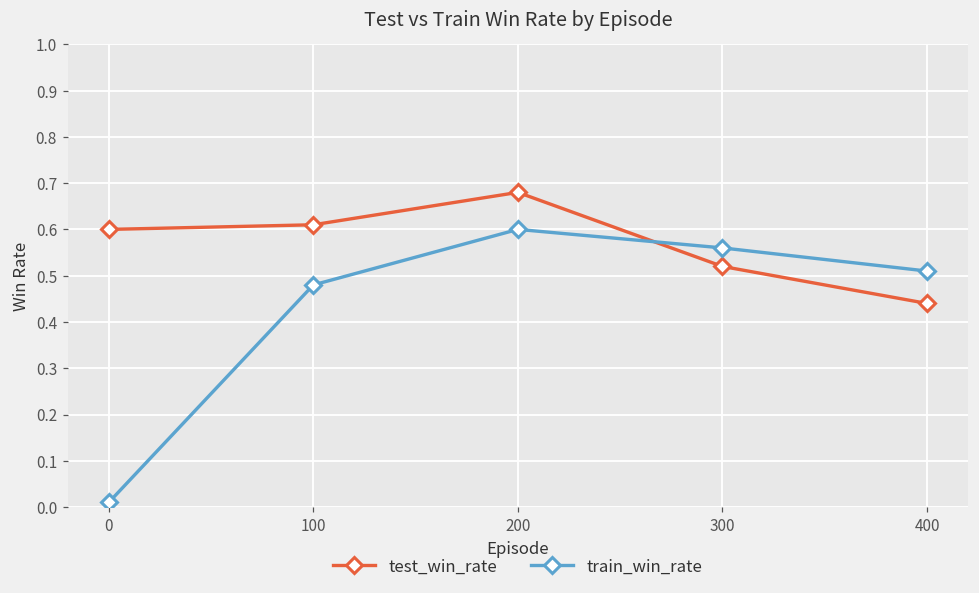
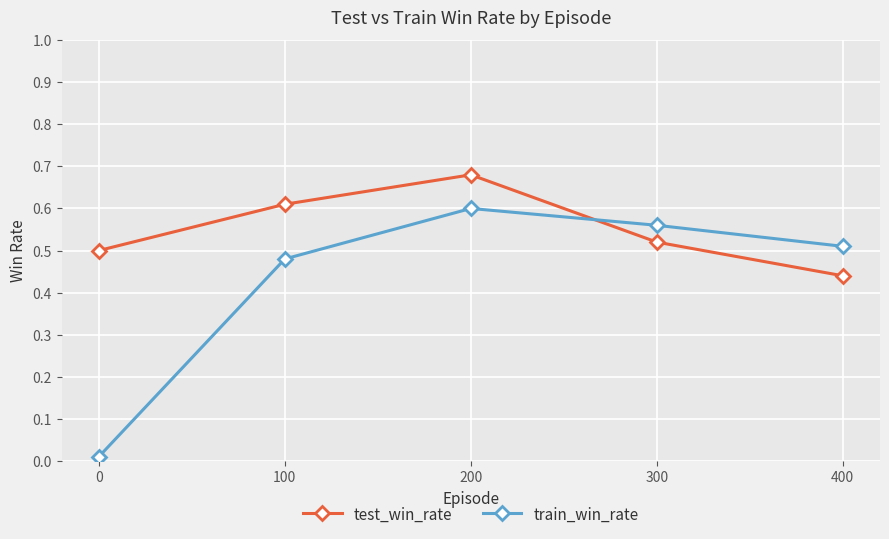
  {
    "test_win_rate": {
-     "0": 0.6,
+     "0": 0.5,
      "100": 0.61,
      "200": 0.68,
      "300": 0.52,
      "400": 0.44
    },
    "train_win_rate": {
      "0": 0.01,
      "100": 0.48,
      "200": 0.6,
      "300": 0.56,
      "400": 0.51
    }
  }
